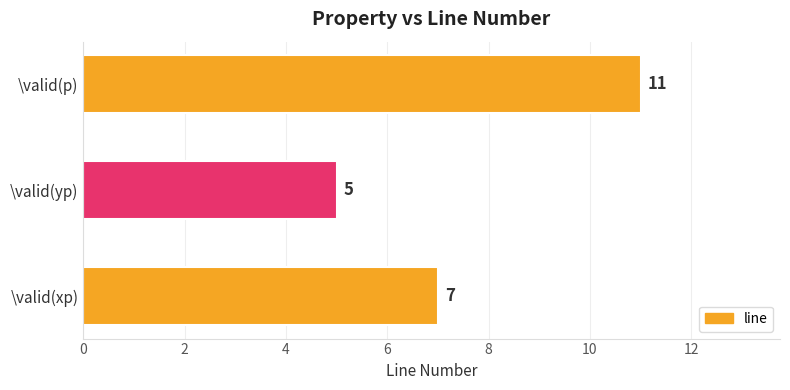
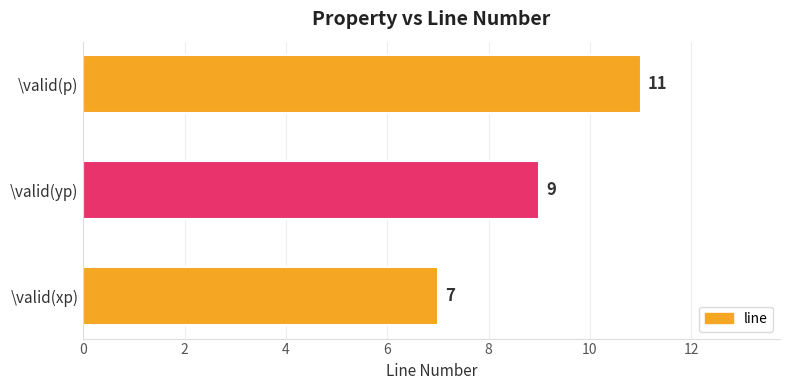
  {
    "\\valid(p)": 11,
-   "\\valid(yp)": 5,
+   "\\valid(yp)": 9,
    "\\valid(xp)": 7
  }
